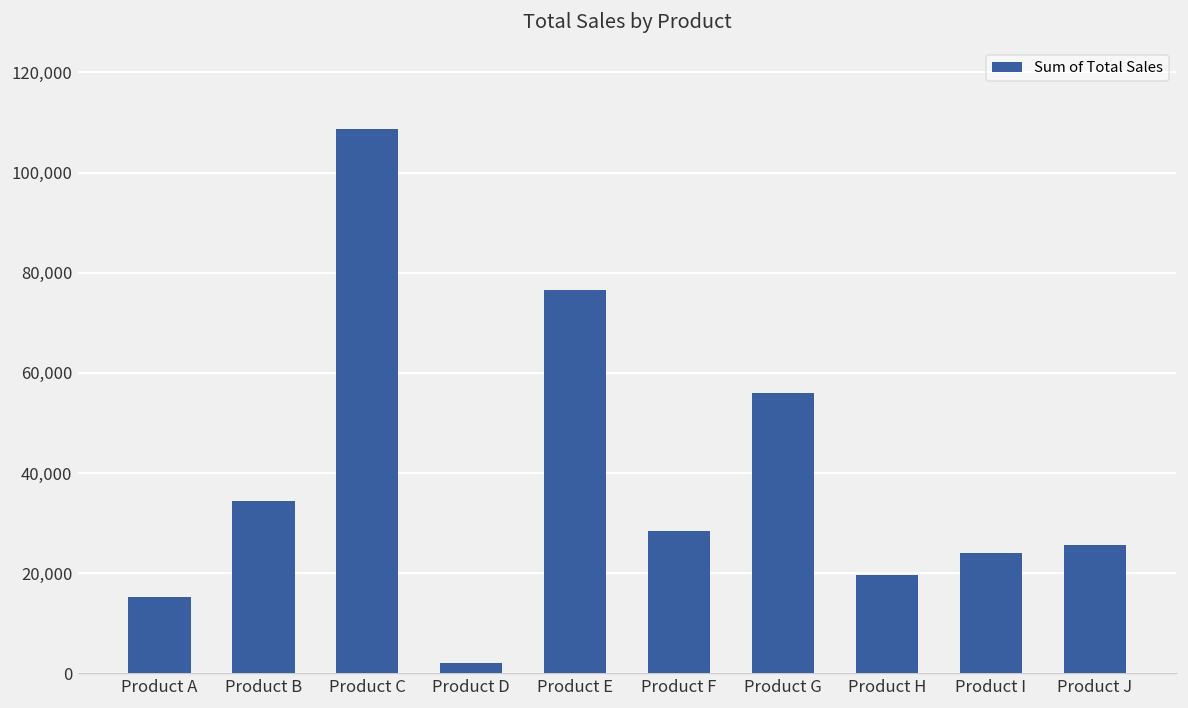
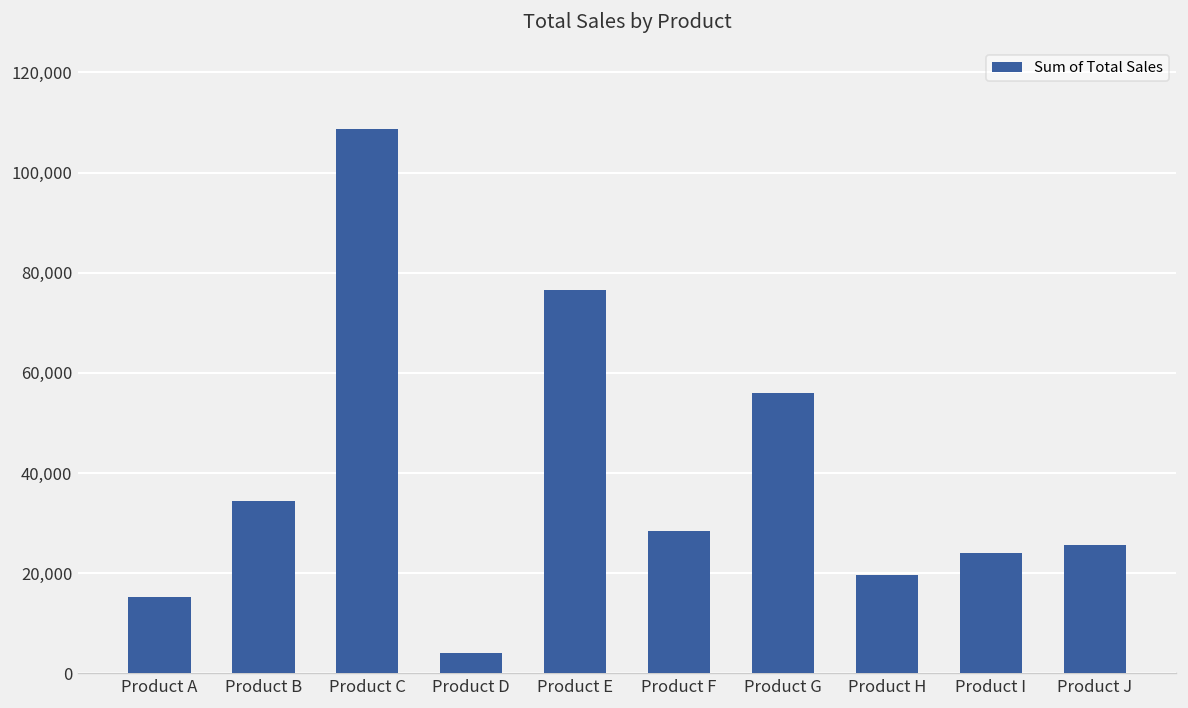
  {
    "Product A": "15,000",
    "Product B": "34,000",
    "Product C": "109,000",
-   "Product D": "2,000",
+   "Product D": "4,000",
    "Product E": "76,000",
    "Product F": "28,000",
    "Product G": "56,000",
    "Product H": "20,000",
    "Product I": "24,000",
    "Product J": "26,000"
  }
